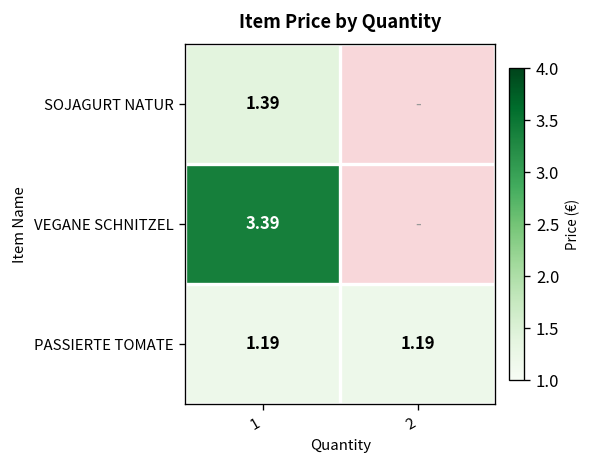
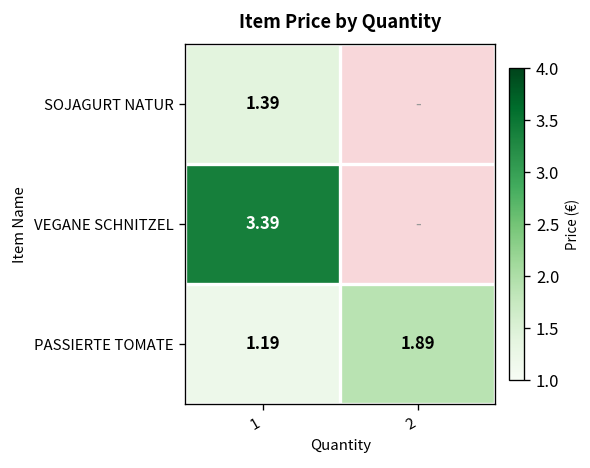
  {
    "SOJAGURT NATUR": {
      "1": 1.39
    },
    "VEGANE SCHNITZEL": {
      "1": 3.39
    },
    "PASSIERTE TOMATE": {
      "1": 1.19,
-     "2": 1.19
+     "2": 1.89
    }
  }
